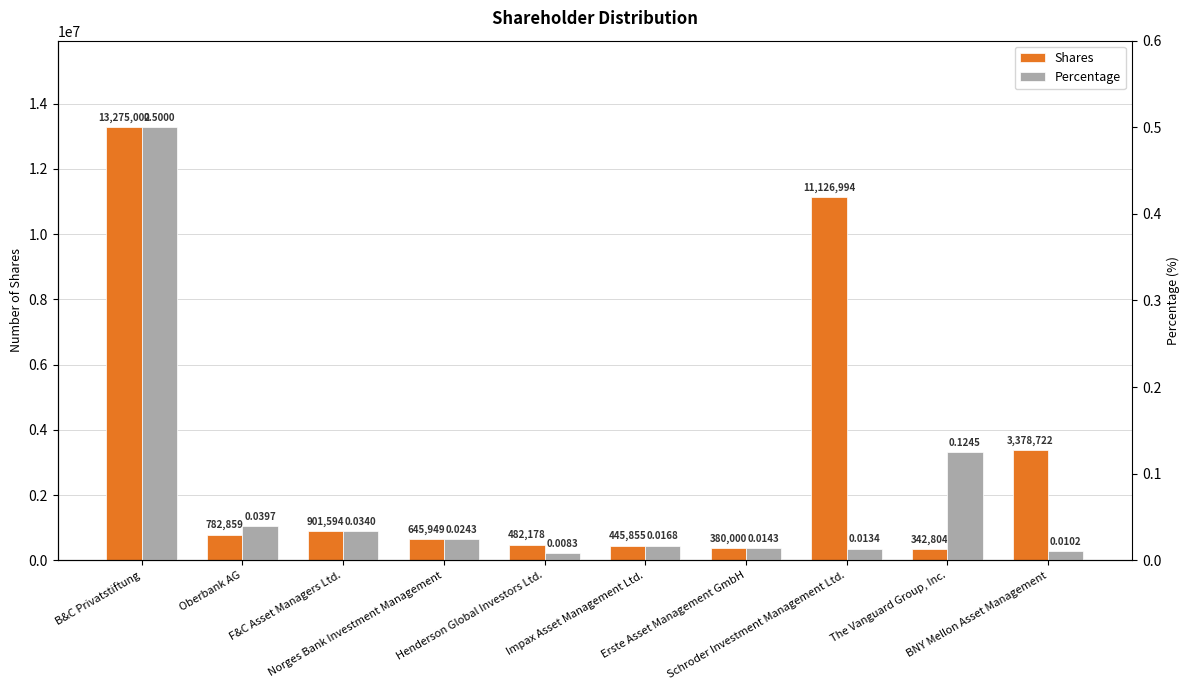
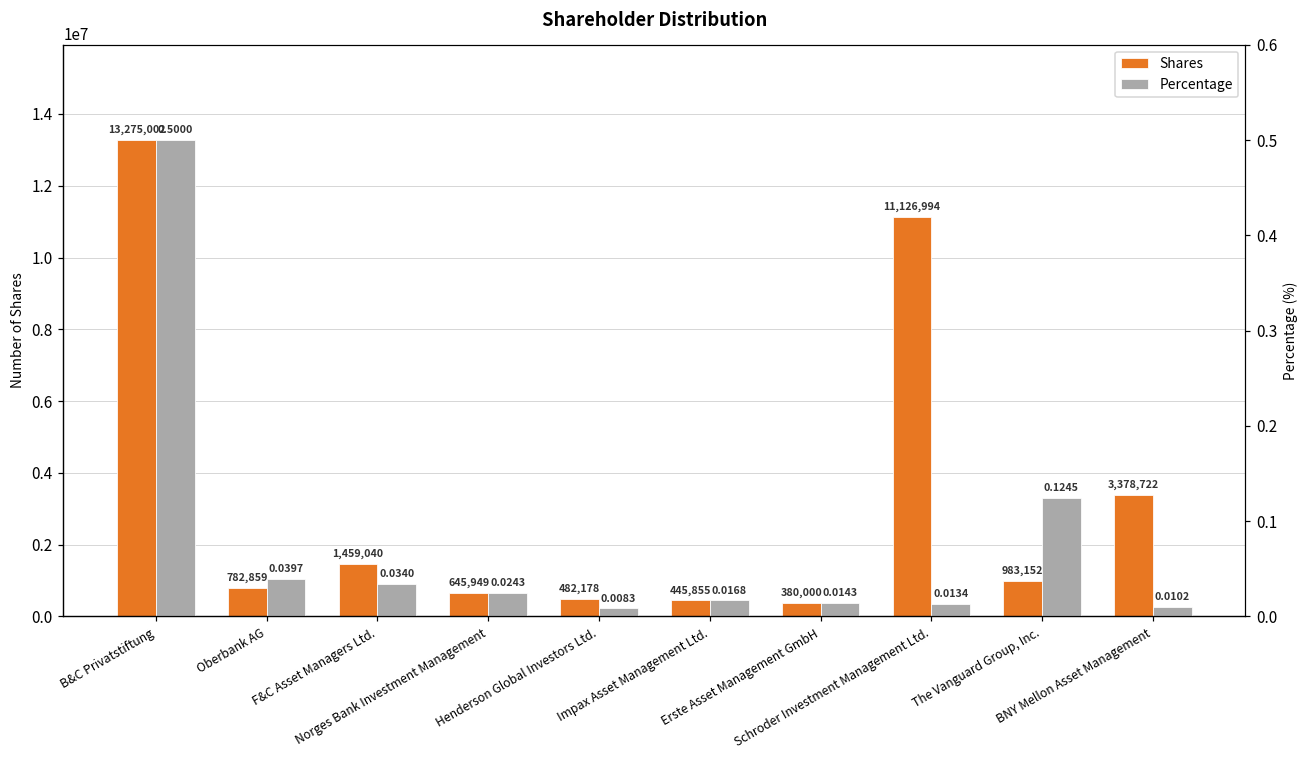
  {
    "Shares": {
      "B&C Privatstiftung": "13,275,002",
      "Oberbank AG": "782,859",
-     "F&C Asset Managers Ltd.": "901,594",
+     "F&C Asset Managers Ltd.": "1,459,040",
      "Norges Bank Investment Management": "645,949",
      "Henderson Global Investors Ltd.": "482,178",
      "Impax Asset Management Ltd.": "445,855",
      "Erste Asset Management GmbH": "380,000",
      "Schroder Investment Management Ltd.": "11,126,994",
-     "The Vanguard Group, Inc.": "342,804",
+     "The Vanguard Group, Inc.": "983,152",
      "BNY Mellon Asset Management": "3,378,722"
    },
    "Percentage": {
      "Oberbank AG": "0.0397",
      "F&C Asset Managers Ltd.": "0.0340",
      "Norges Bank Investment Management": "0.0243",
      "Henderson Global Investors Ltd.": "0.0083",
      "Impax Asset Management Ltd.": "0.0168",
      "Erste Asset Management GmbH": "0.0143",
      "Schroder Investment Management Ltd.": "0.0134",
      "The Vanguard Group, Inc.": "0.1245",
      "BNY Mellon Asset Management": "0.0102"
    }
  }
